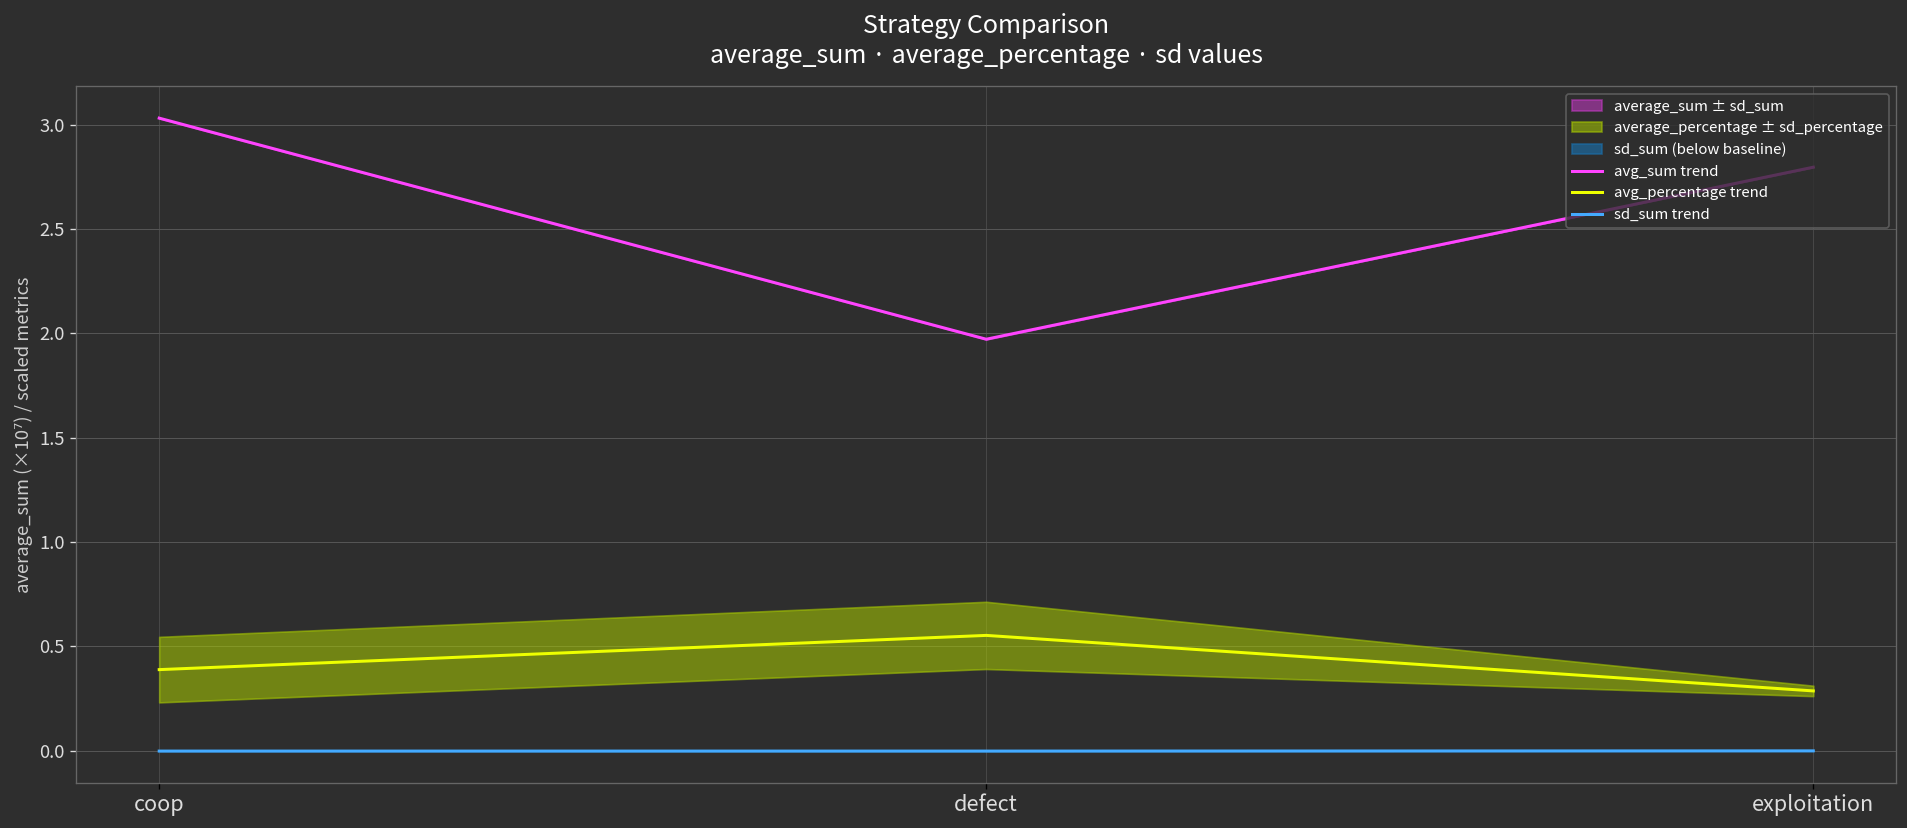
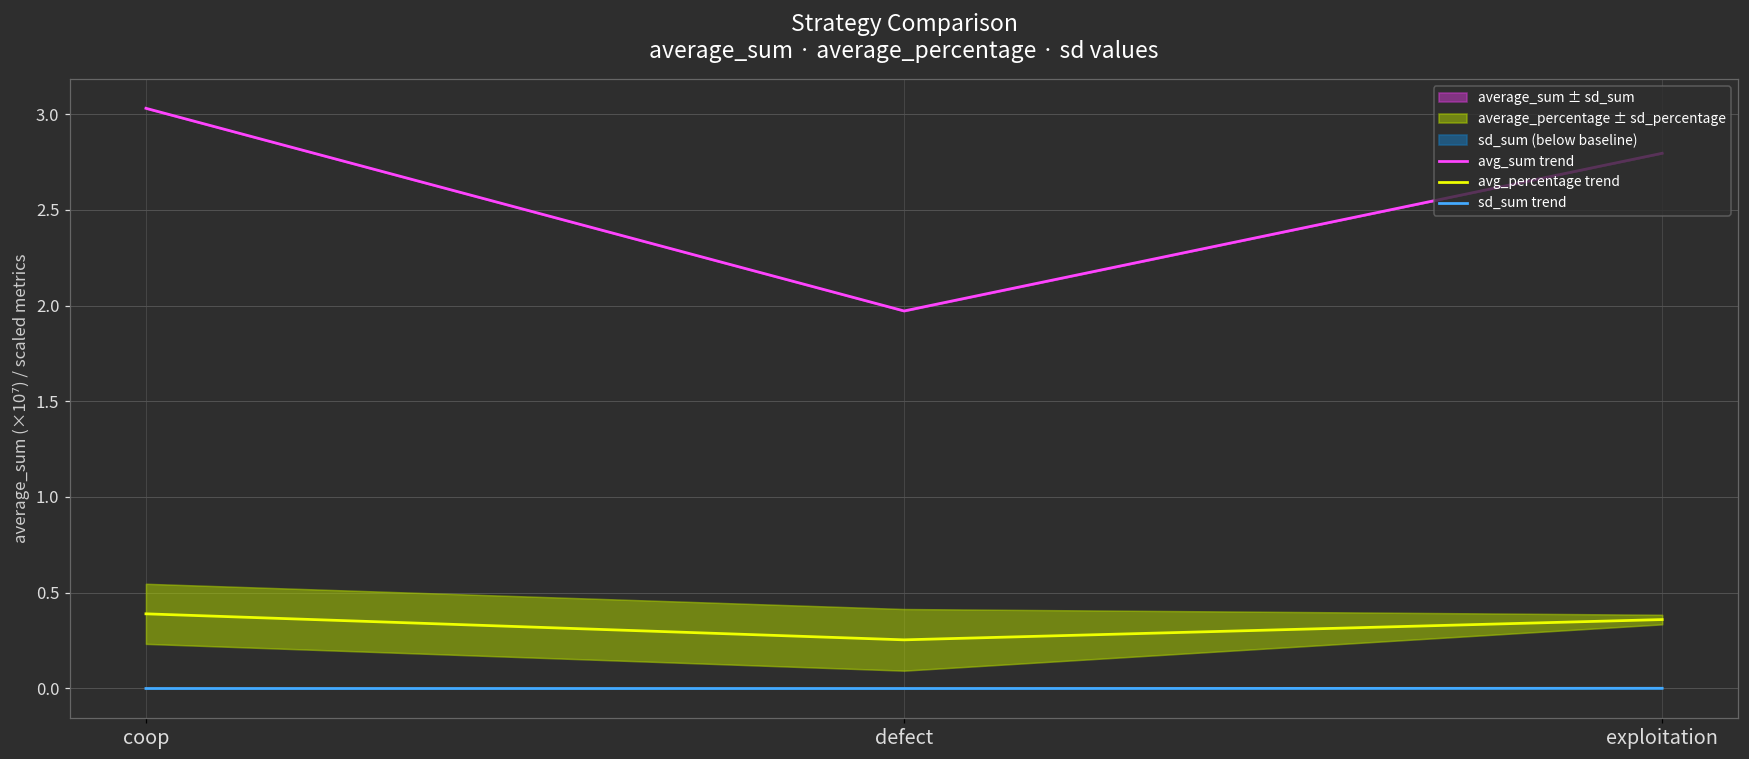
  {
    "avg_percentage trend": {
      "coop": 0.39,
-     "defect": 0.55,
-     "exploitation": 0.29
+     "defect": 0.25,
+     "exploitation": 0.36
    },
    "sd_sum (below baseline)": {
      "coop": 0.00,
      "defect": 0.00,
      "exploitation": 0.00
    }
  }
